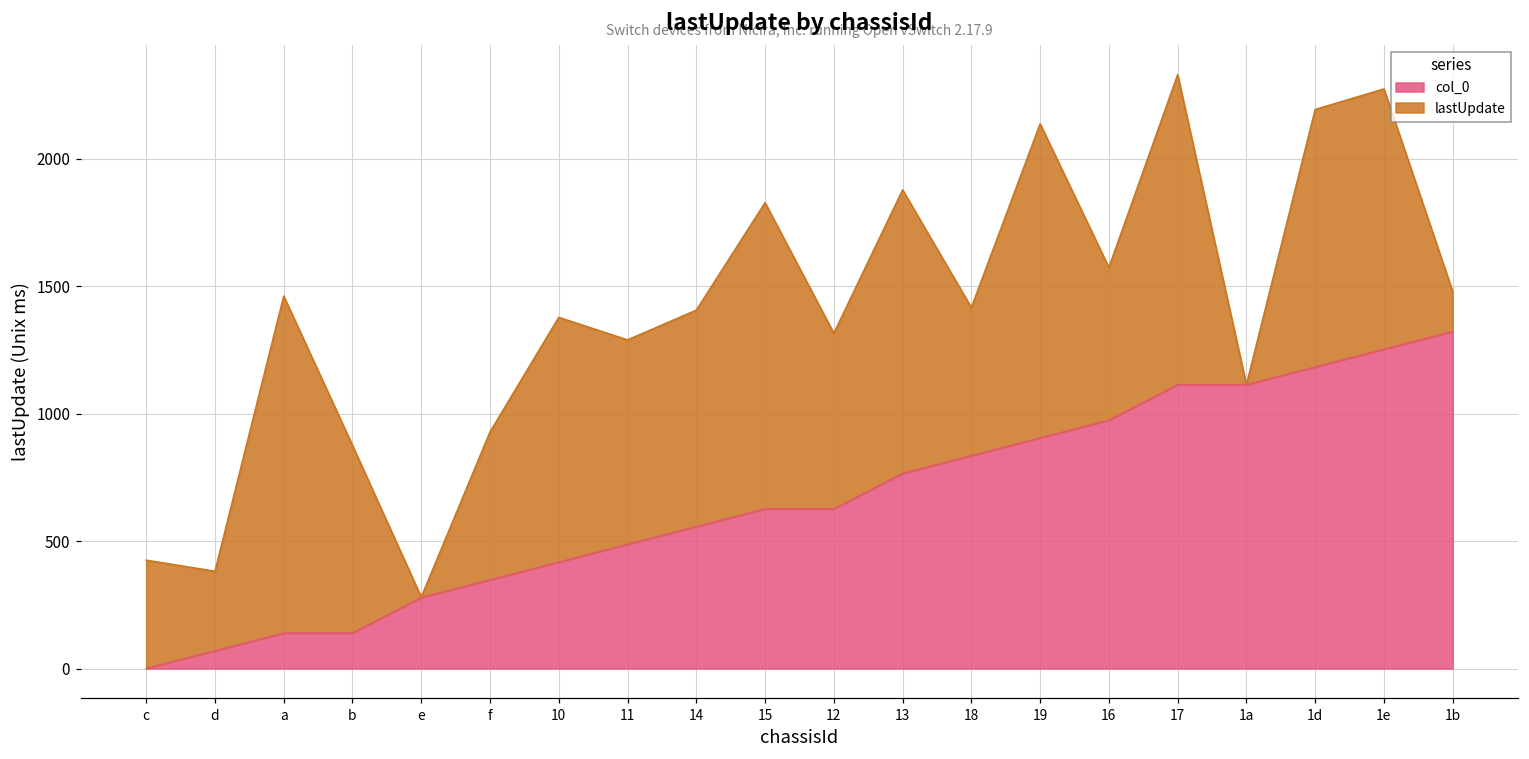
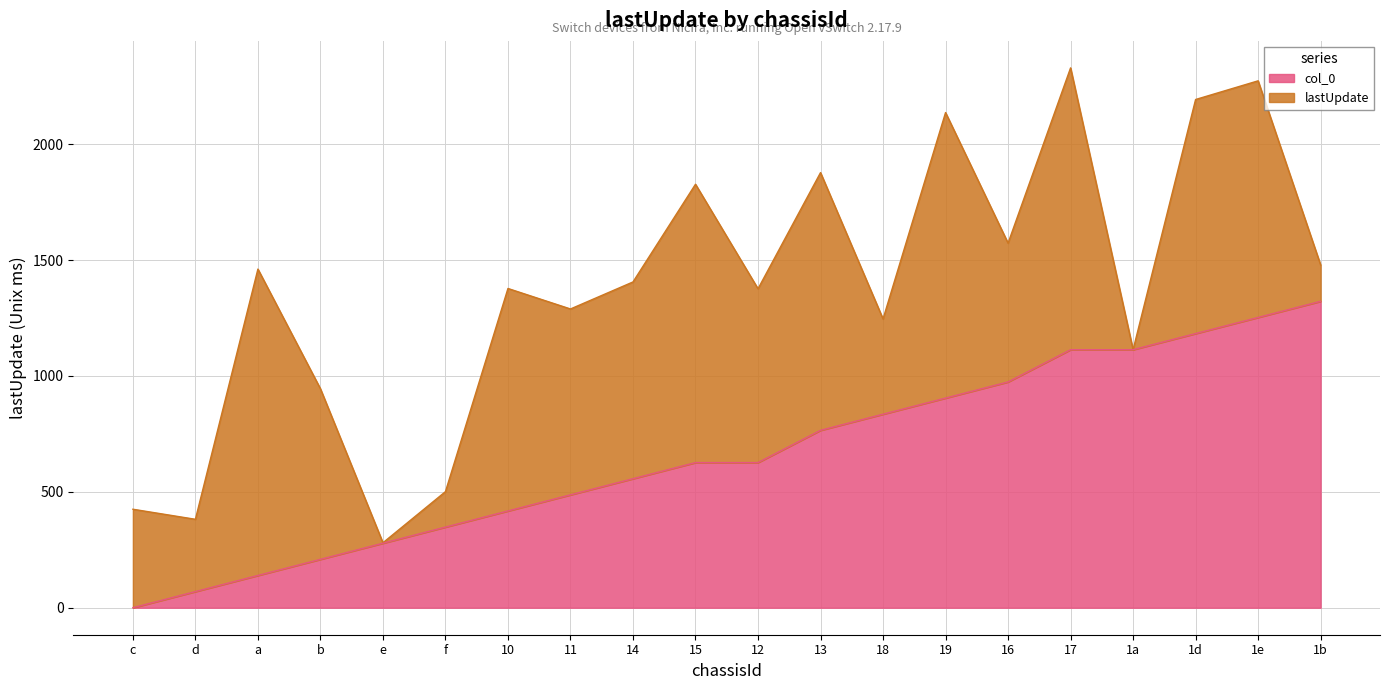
  {
    "col_0": {
      "c": 0,
      "d": 70,
      "a": 140,
-     "b": 140,
+     "b": 210,
      "f": 350,
      "10": 420,
      "11": 490,
      "14": 560,
      "15": 630,
      "12": 630,
      "13": 770,
      "18": 830,
      "19": 900,
      "16": 970,
      "17": 1110,
      "1d": 1180,
      "1e": 1250,
      "1b": 1320
    },
    "lastUpdate": {
      "c": 430,
      "d": 310,
      "a": 1320,
      "b": 740,
-     "f": 580,
+     "f": 150,
      "10": 960,
      "11": 800,
      "14": 850,
      "15": 1200,
-     "12": 690,
+     "12": 750,
      "13": 1110,
-     "18": 580,
+     "18": 410,
      "19": 1230,
      "16": 600,
      "17": 1220,
      "1d": 1010,
      "1e": 1020,
      "1b": 160
    }
  }
